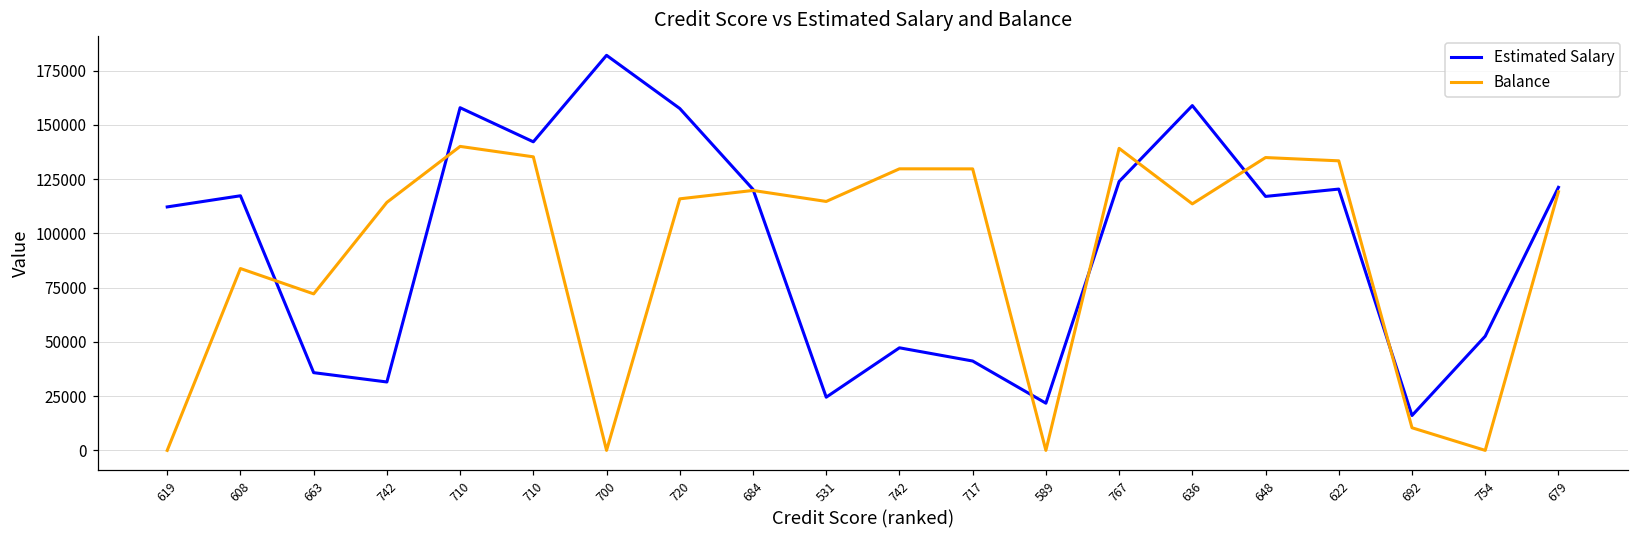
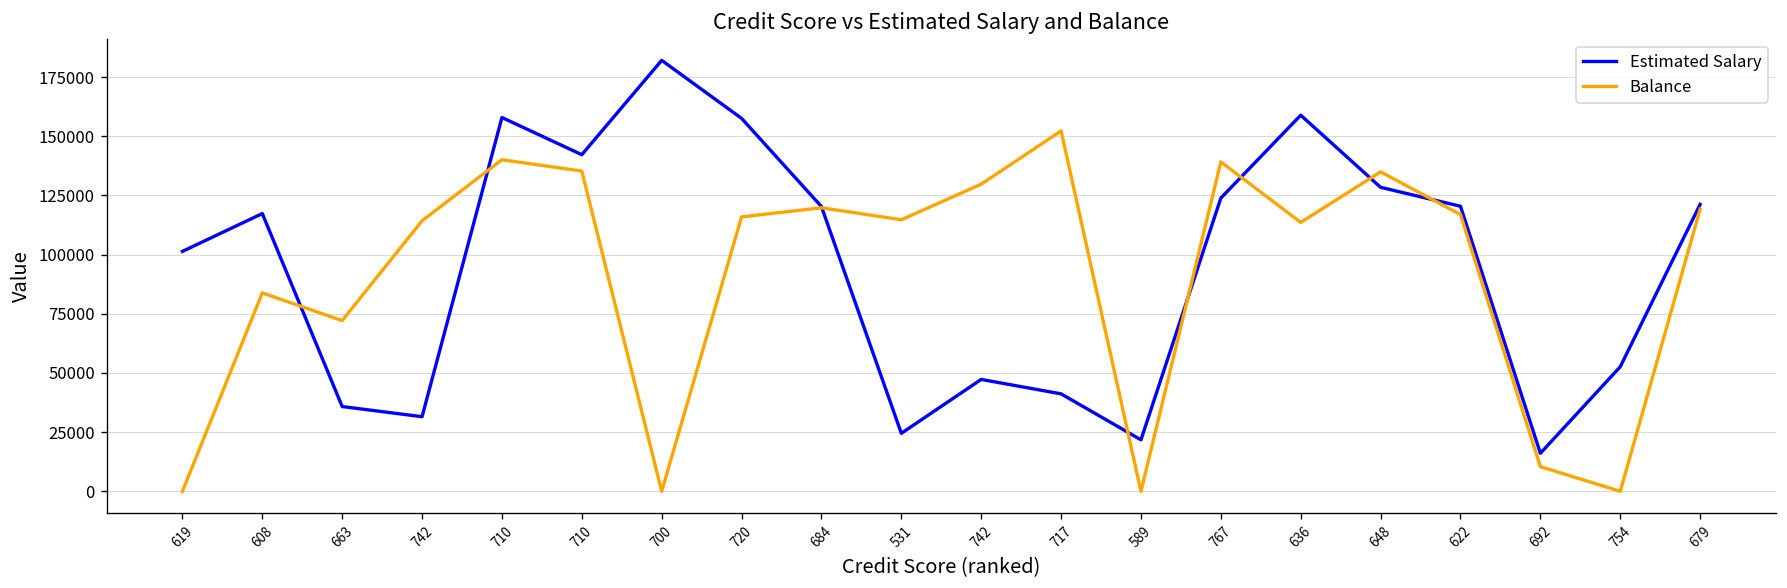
  {
    "Estimated Salary": {
-     "619": 112000,
+     "619": 101000,
      "608": 117000,
      "663": 36000,
      "700": 182000,
      "720": 158000,
      "531": 25000,
      "717": 41000,
      "589": 22000,
      "767": 124000,
      "636": 159000,
-     "648": 117000,
+     "648": 128000,
      "622": 120000,
      "692": 16000,
      "754": 53000,
      "679": 121000
    },
    "Balance": {
      "619": 0,
      "608": 84000,
      "663": 72000,
      "700": 0,
      "720": 116000,
      "531": 115000,
-     "717": 130000,
+     "717": 152000,
      "589": 0,
      "767": 139000,
      "636": 114000,
      "648": 135000,
-     "622": 133000,
+     "622": 117000,
      "692": 10000,
      "754": 0,
      "679": 119000
    }
  }
